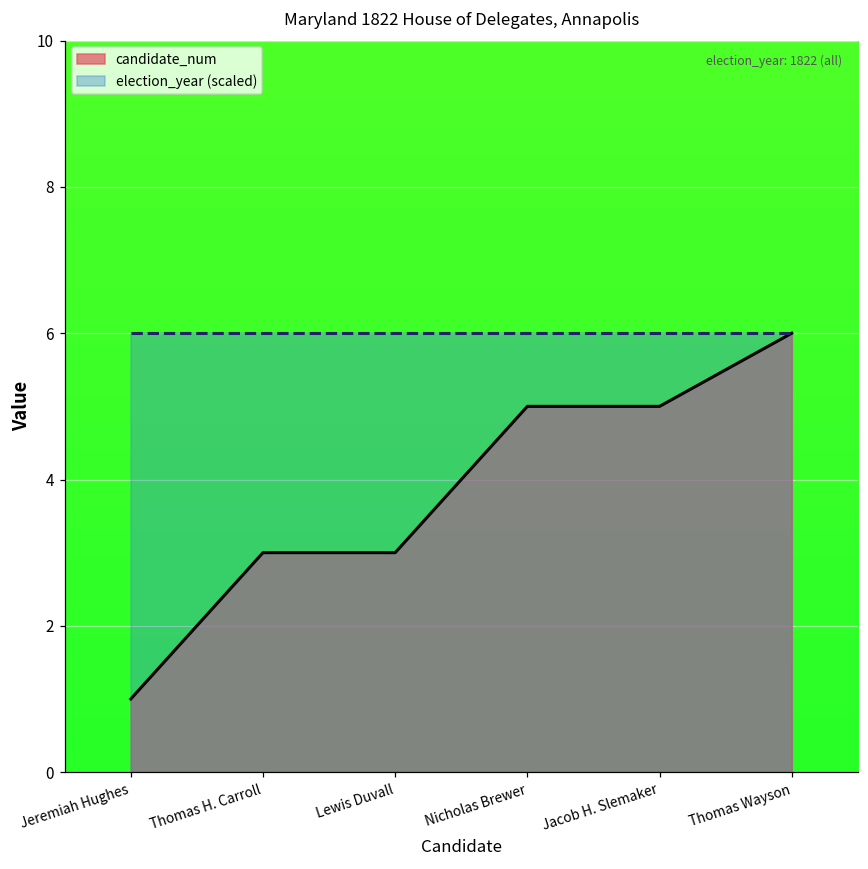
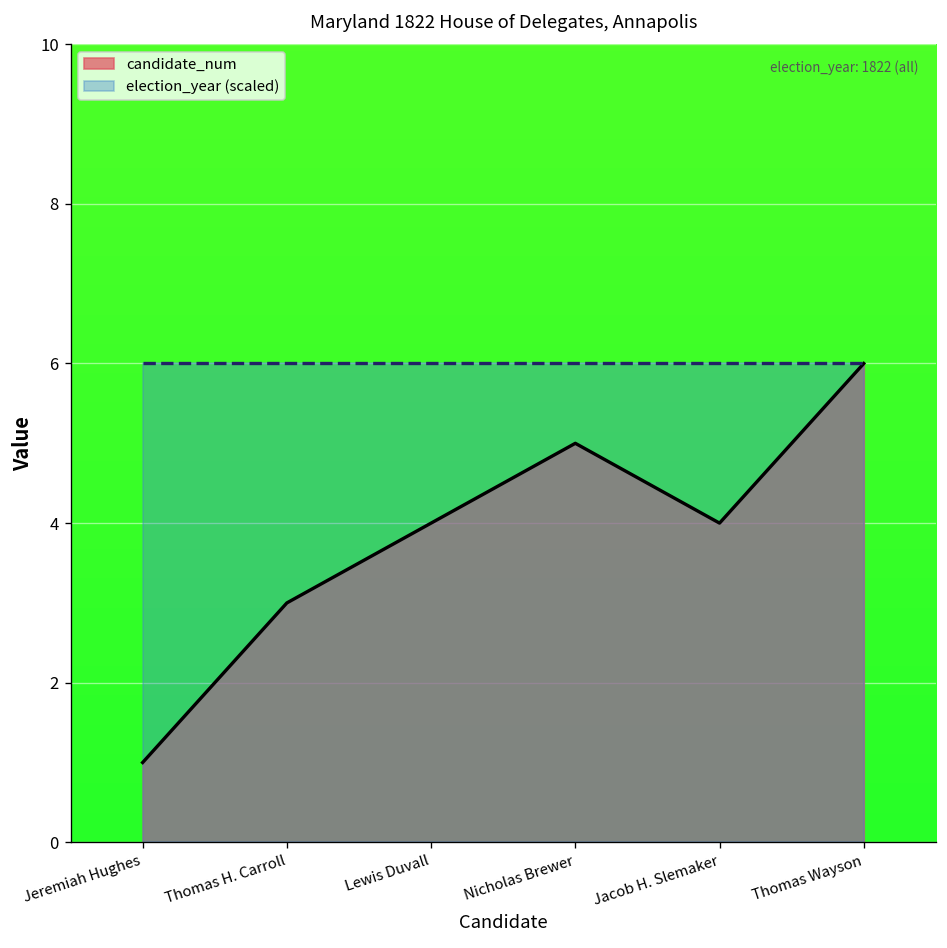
  {
    "candidate_num": {
      "Jeremiah Hughes": 1,
      "Thomas H. Carroll": 3,
-     "Lewis Duvall": 3,
+     "Lewis Duvall": 4,
      "Nicholas Brewer": 5,
-     "Jacob H. Slemaker": 5
+     "Jacob H. Slemaker": 4
    },
    "election_year (scaled)": {
      "Jeremiah Hughes": 6,
      "Thomas H. Carroll": 6,
      "Lewis Duvall": 6,
      "Nicholas Brewer": 6,
      "Jacob H. Slemaker": 6
    }
  }
